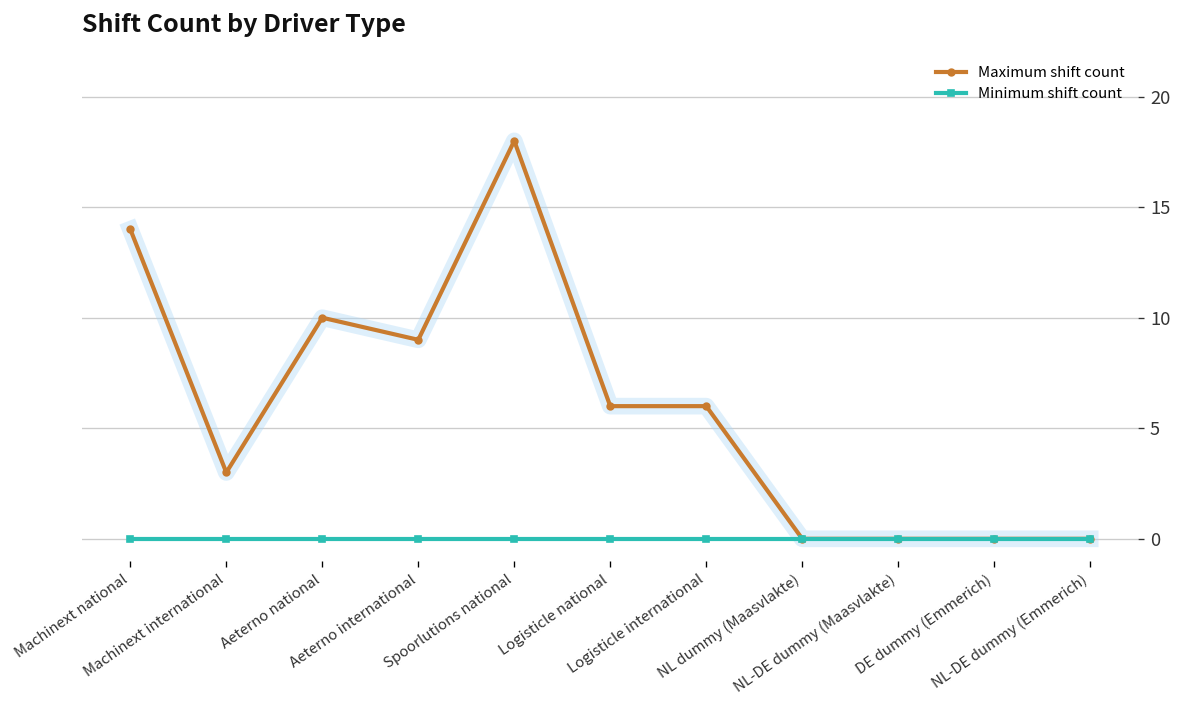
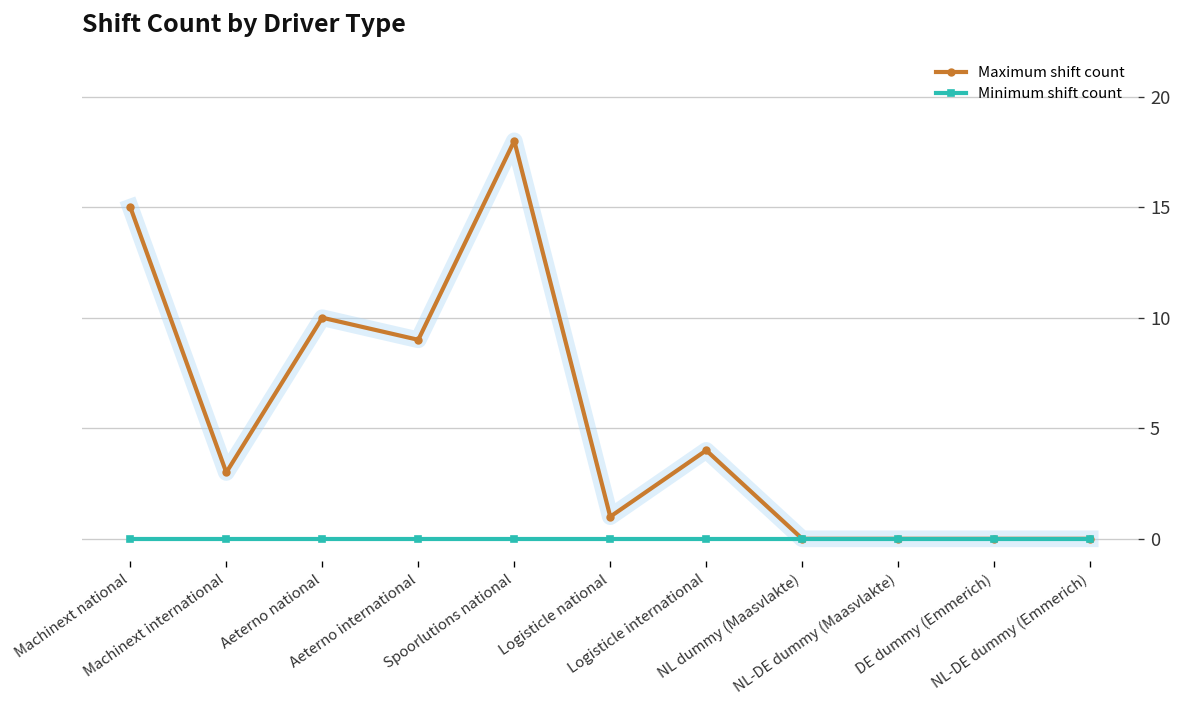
  {
    "Maximum shift count": {
-     "Machinext national": 14,
+     "Machinext national": 15,
      "Machinext international": 3,
      "Aeterno national": 10,
      "Aeterno international": 9,
      "Spoorlutions national": 18,
-     "Logisticle national": 6,
-     "Logisticle international": 6
+     "Logisticle national": 1,
+     "Logisticle international": 4
    },
    "Minimum shift count": {
      "Machinext national": 0,
      "Machinext international": 0,
      "Aeterno national": 0,
      "Aeterno international": 0,
      "Spoorlutions national": 0,
      "Logisticle national": 0,
      "Logisticle international": 0
    }
  }
